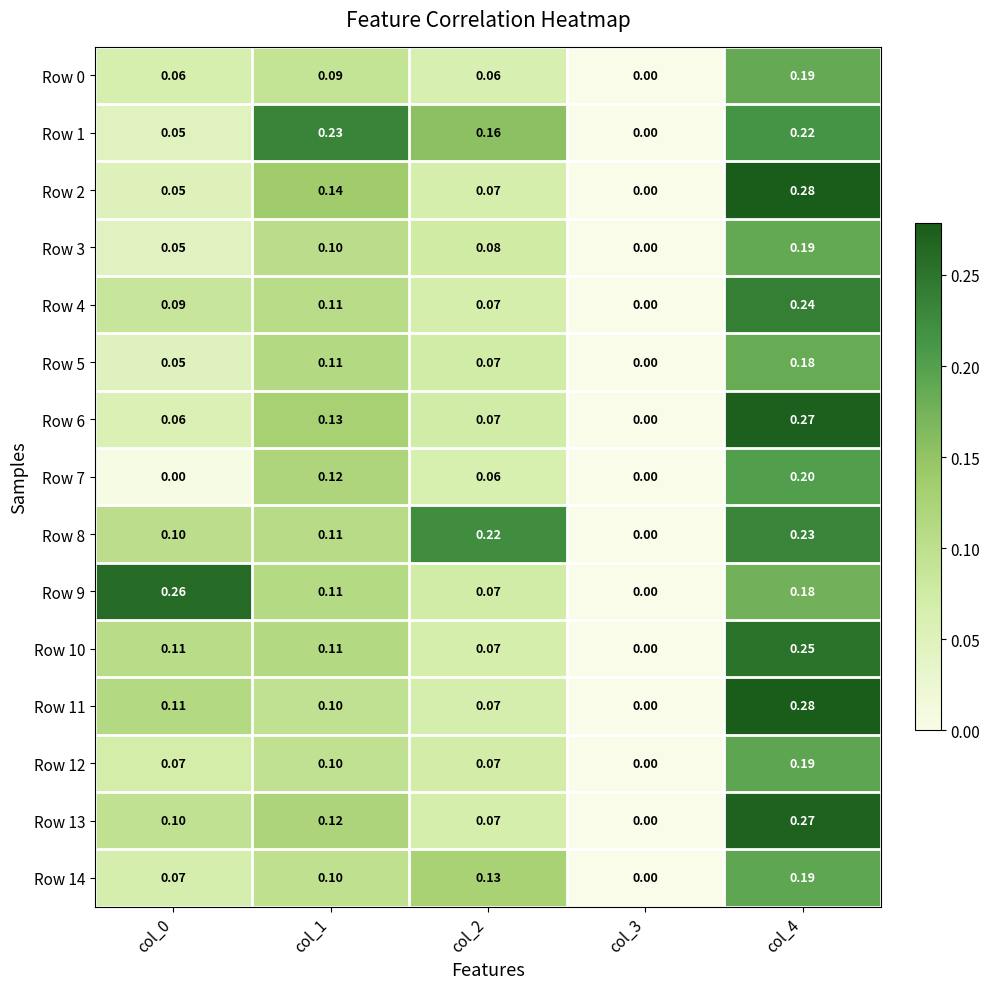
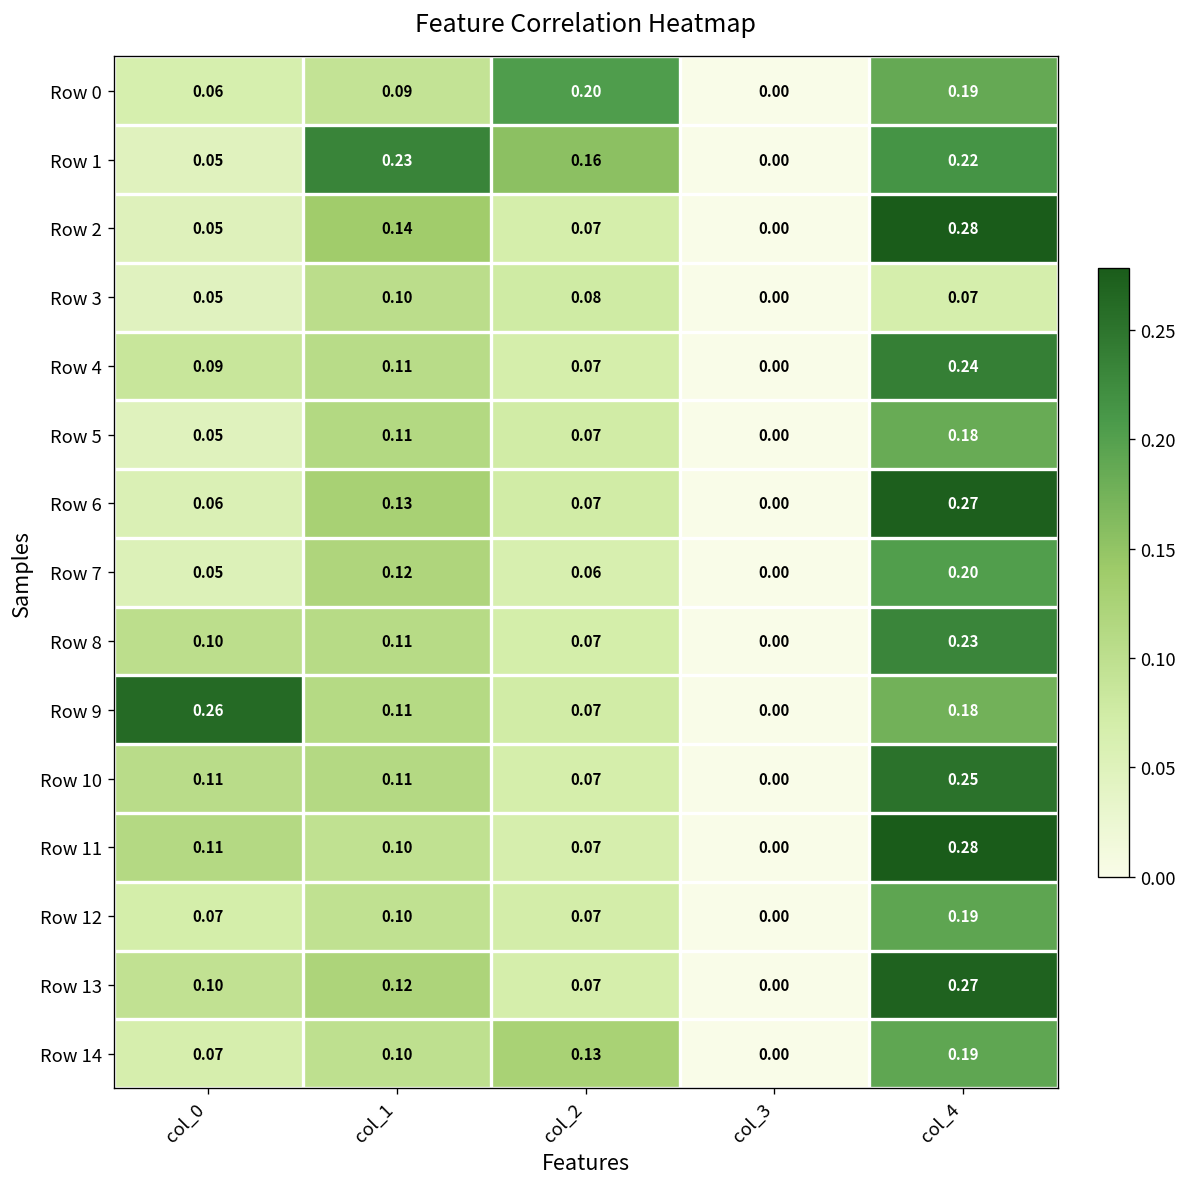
  {
    "Row 0": {
      "col_0": 0.06,
      "col_1": 0.09,
-     "col_2": 0.06,
+     "col_2": 0.20,
      "col_3": 0.00,
      "col_4": 0.19
    },
    "Row 1": {
      "col_0": 0.05,
      "col_1": 0.23,
      "col_2": 0.16,
      "col_3": 0.00,
      "col_4": 0.22
    },
    "Row 2": {
      "col_0": 0.05,
      "col_1": 0.14,
      "col_2": 0.07,
      "col_3": 0.00,
      "col_4": 0.28
    },
    "Row 3": {
      "col_0": 0.05,
      "col_1": 0.10,
      "col_2": 0.08,
      "col_3": 0.00,
-     "col_4": 0.19
+     "col_4": 0.07
    },
    "Row 4": {
      "col_0": 0.09,
      "col_1": 0.11,
      "col_2": 0.07,
      "col_3": 0.00,
      "col_4": 0.24
    },
    "Row 5": {
      "col_0": 0.05,
      "col_1": 0.11,
      "col_2": 0.07,
      "col_3": 0.00,
      "col_4": 0.18
    },
    "Row 6": {
      "col_0": 0.06,
      "col_1": 0.13,
      "col_2": 0.07,
      "col_3": 0.00,
      "col_4": 0.27
    },
    "Row 7": {
-     "col_0": 0.00,
+     "col_0": 0.05,
      "col_1": 0.12,
      "col_2": 0.06,
      "col_3": 0.00,
      "col_4": 0.20
    },
    "Row 8": {
      "col_0": 0.10,
      "col_1": 0.11,
-     "col_2": 0.22,
+     "col_2": 0.07,
      "col_3": 0.00,
      "col_4": 0.23
    },
    "Row 9": {
      "col_0": 0.26,
      "col_1": 0.11,
      "col_2": 0.07,
      "col_3": 0.00,
      "col_4": 0.18
    },
    "Row 10": {
      "col_0": 0.11,
      "col_1": 0.11,
      "col_2": 0.07,
      "col_3": 0.00,
      "col_4": 0.25
    },
    "Row 11": {
      "col_0": 0.11,
      "col_1": 0.10,
      "col_2": 0.07,
      "col_3": 0.00,
      "col_4": 0.28
    },
    "Row 12": {
      "col_0": 0.07,
      "col_1": 0.10,
      "col_2": 0.07,
      "col_3": 0.00,
      "col_4": 0.19
    },
    "Row 13": {
      "col_0": 0.10,
      "col_1": 0.12,
      "col_2": 0.07,
      "col_3": 0.00,
      "col_4": 0.27
    },
    "Row 14": {
      "col_0": 0.07,
      "col_1": 0.10,
      "col_2": 0.13,
      "col_3": 0.00,
      "col_4": 0.19
    }
  }
